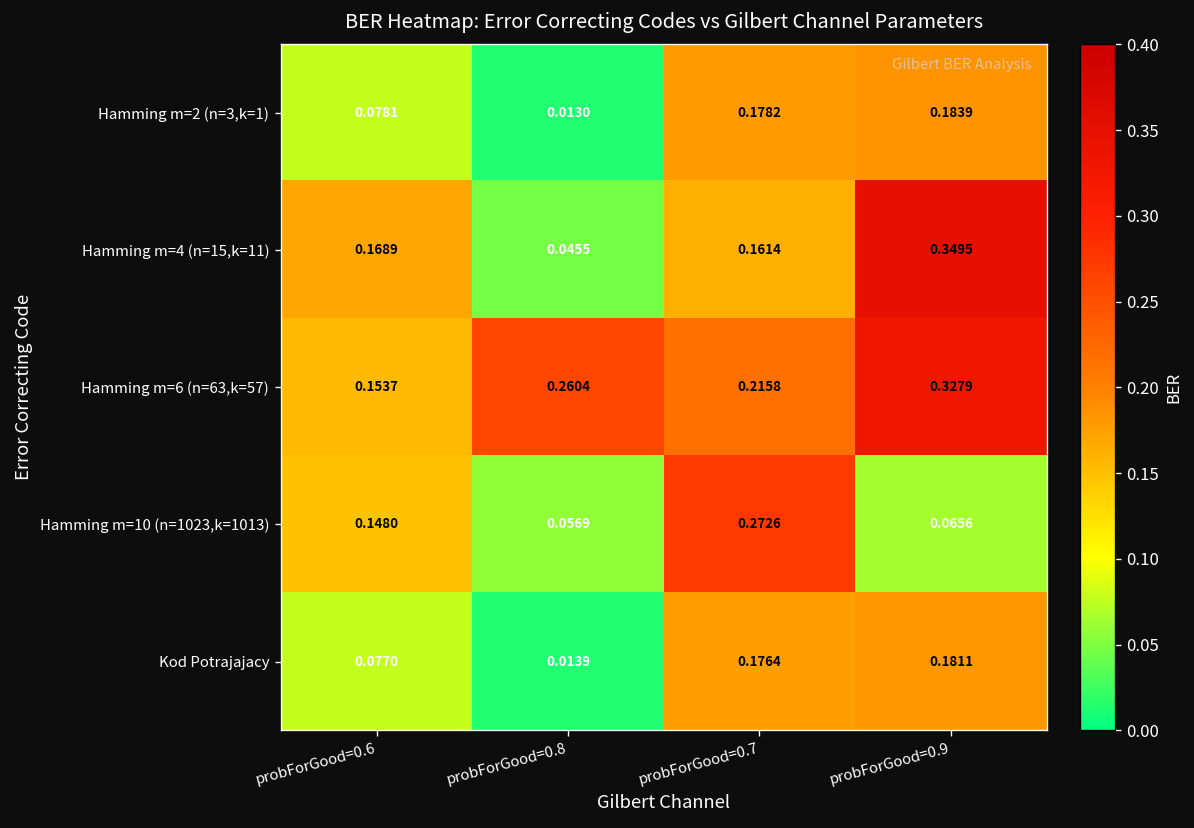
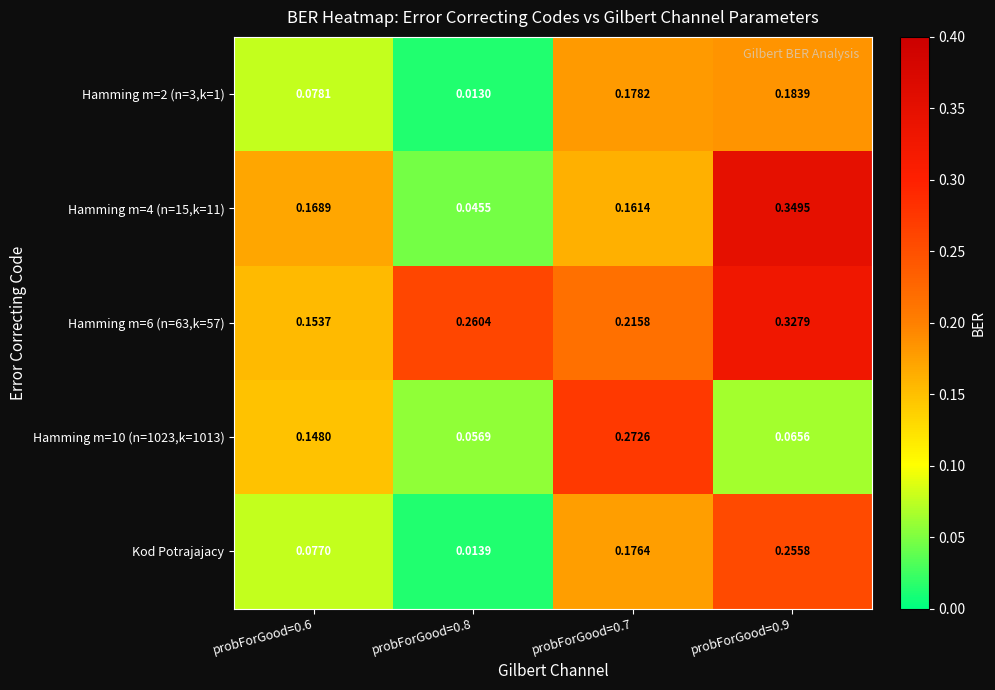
  {
    "Hamming m=2 (n=3,k=1)": {
      "probForGood=0.6": 0.0781,
      "probForGood=0.8": 0.0130,
      "probForGood=0.7": 0.1782
    },
    "Hamming m=4 (n=15,k=11)": {
      "probForGood=0.6": 0.1689,
      "probForGood=0.8": 0.0455,
      "probForGood=0.7": 0.1614,
      "probForGood=0.9": 0.3495
    },
    "Hamming m=6 (n=63,k=57)": {
      "probForGood=0.6": 0.1537,
      "probForGood=0.8": 0.2604,
      "probForGood=0.7": 0.2158,
      "probForGood=0.9": 0.3279
    },
    "Hamming m=10 (n=1023,k=1013)": {
      "probForGood=0.6": 0.1480,
      "probForGood=0.8": 0.0569,
      "probForGood=0.7": 0.2726,
      "probForGood=0.9": 0.0656
    },
    "Kod Potrajajacy": {
      "probForGood=0.6": 0.0770,
      "probForGood=0.8": 0.0139,
      "probForGood=0.7": 0.1764,
-     "probForGood=0.9": 0.1811
+     "probForGood=0.9": 0.2558
    }
  }
